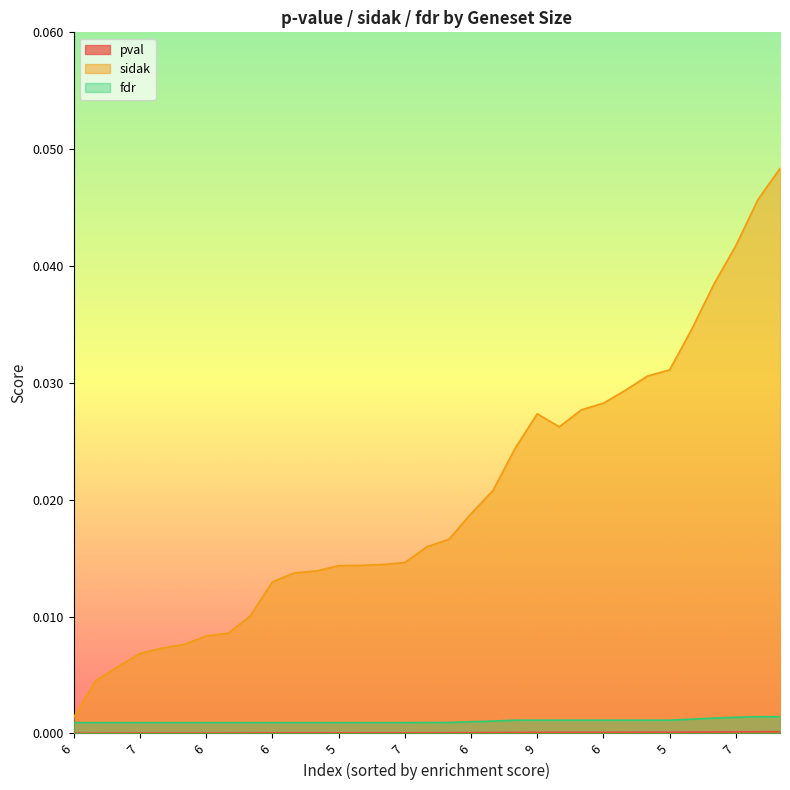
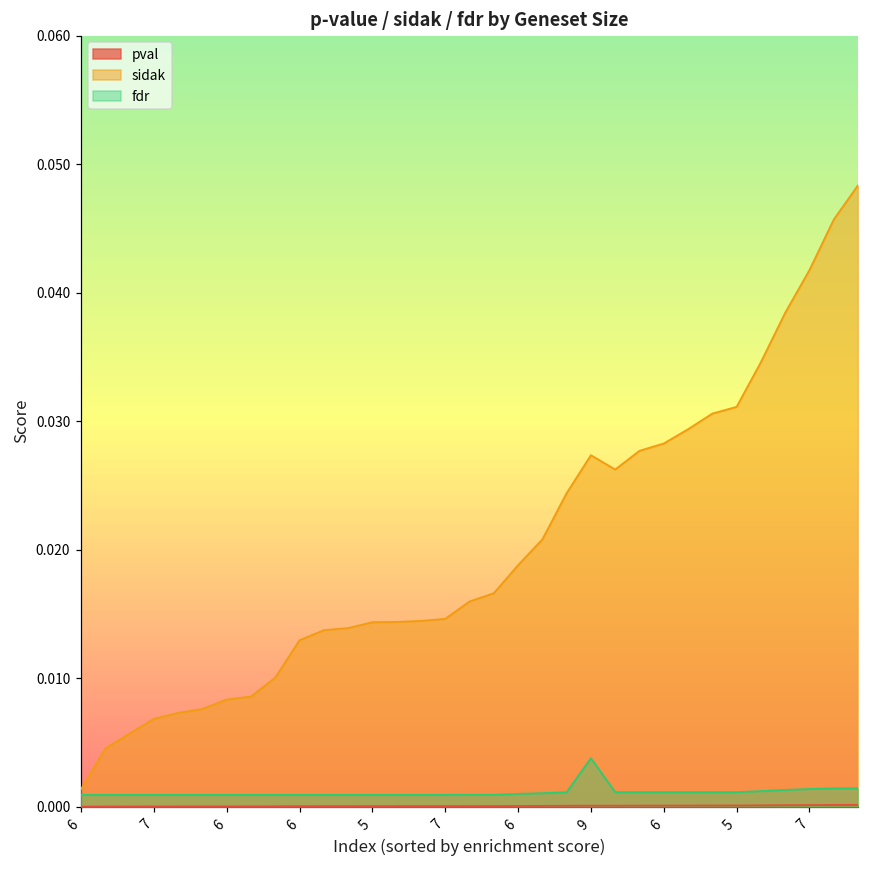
  {
    "pval": {
      "9": 0.0001
    },
    "sidak": {
      "9": 0.0273
    },
    "fdr": {
-     "9": 0.0011
+     "9": 0.0038
    }
  }
